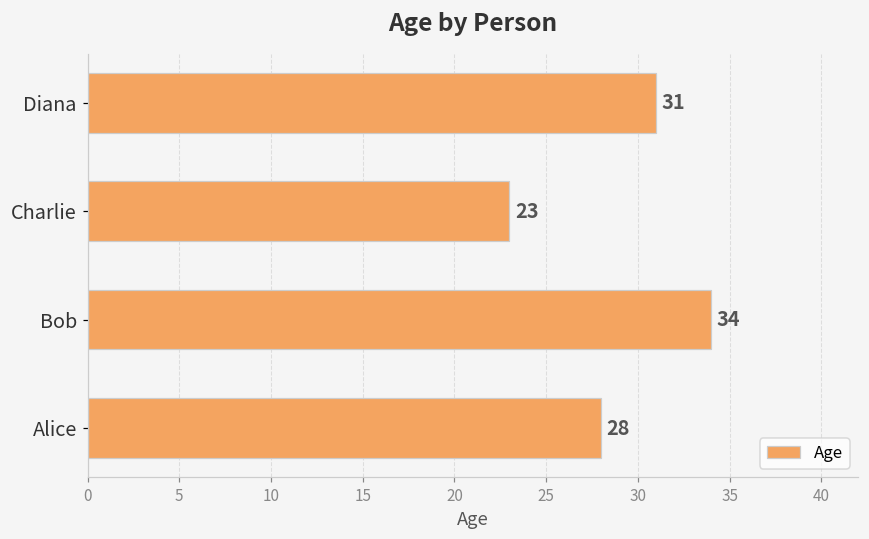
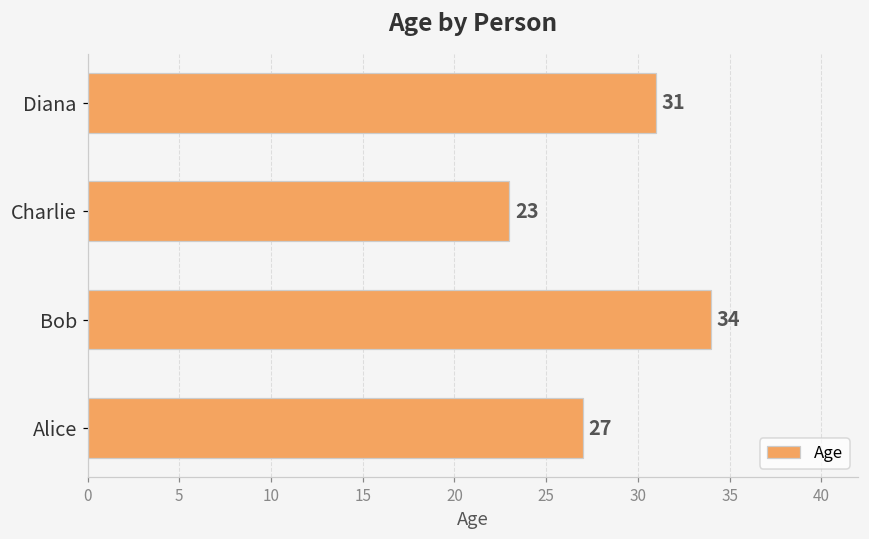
  {
    "Diana": 31,
    "Charlie": 23,
    "Bob": 34,
-   "Alice": 28
+   "Alice": 27
  }
